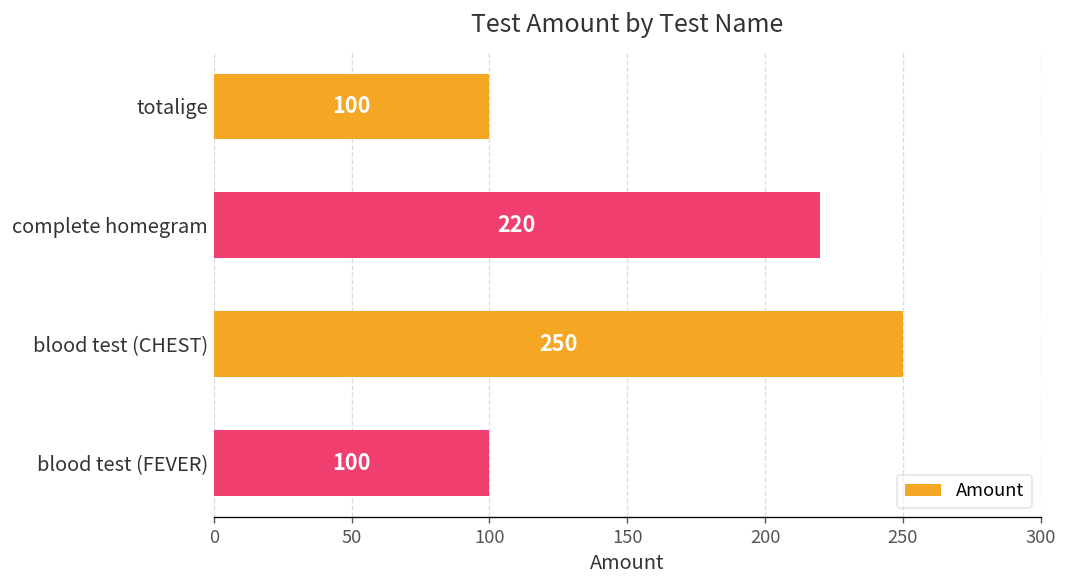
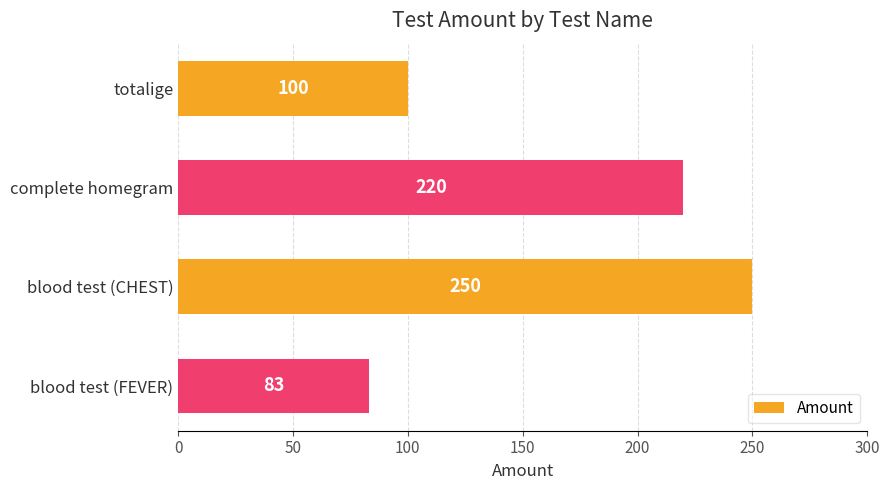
  {
    "totalige": 100,
    "complete homegram": 220,
    "blood test (CHEST)": 250,
-   "blood test (FEVER)": 100
+   "blood test (FEVER)": 83
  }
